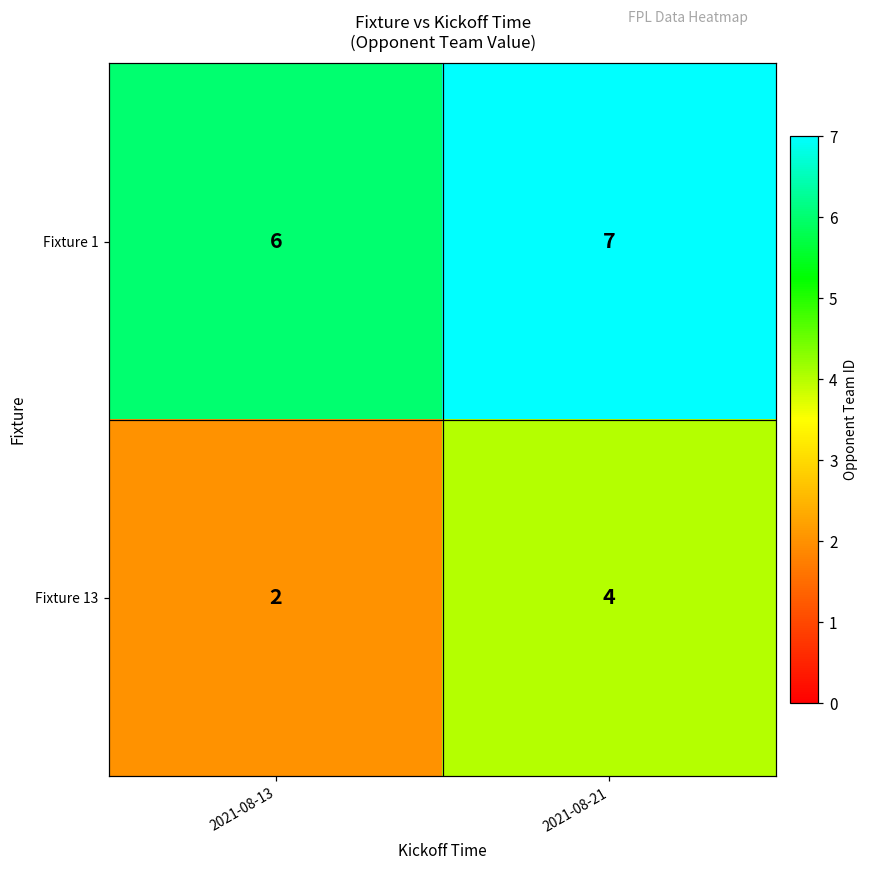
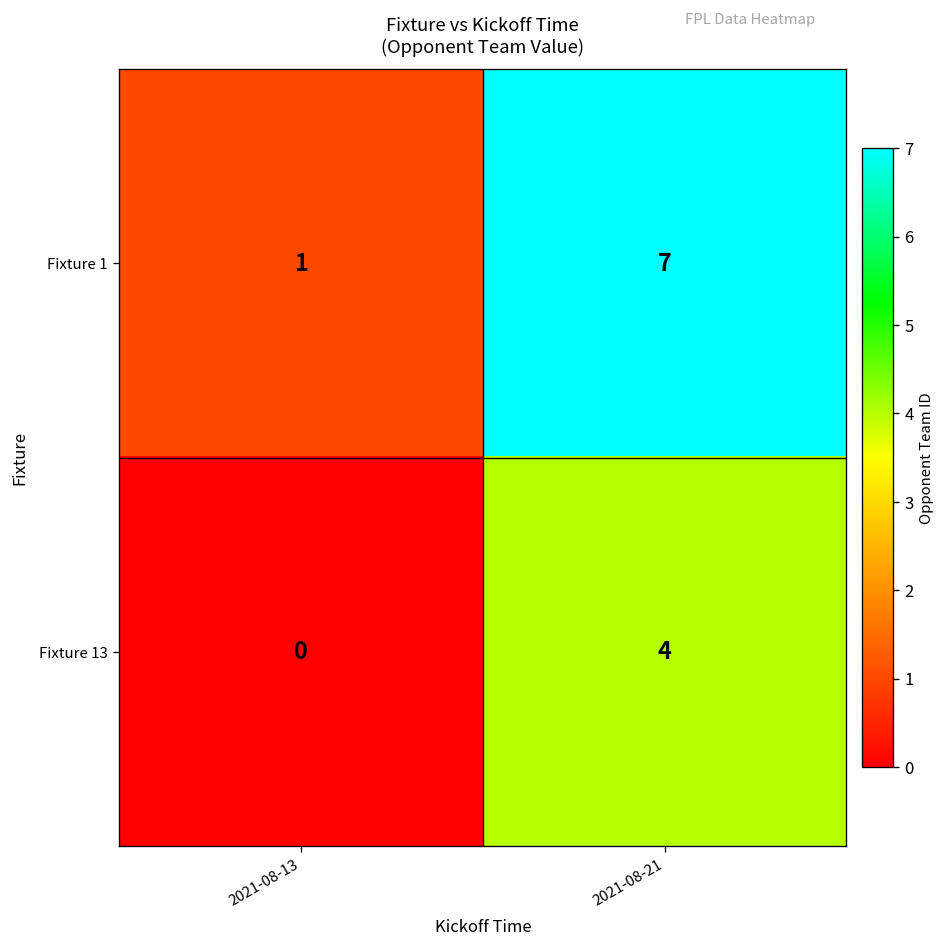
  {
    "Fixture 1": {
-     "2021-08-13": 6,
+     "2021-08-13": 1,
      "2021-08-21": 7
    },
    "Fixture 13": {
-     "2021-08-13": 2,
+     "2021-08-13": 0,
      "2021-08-21": 4
    }
  }
